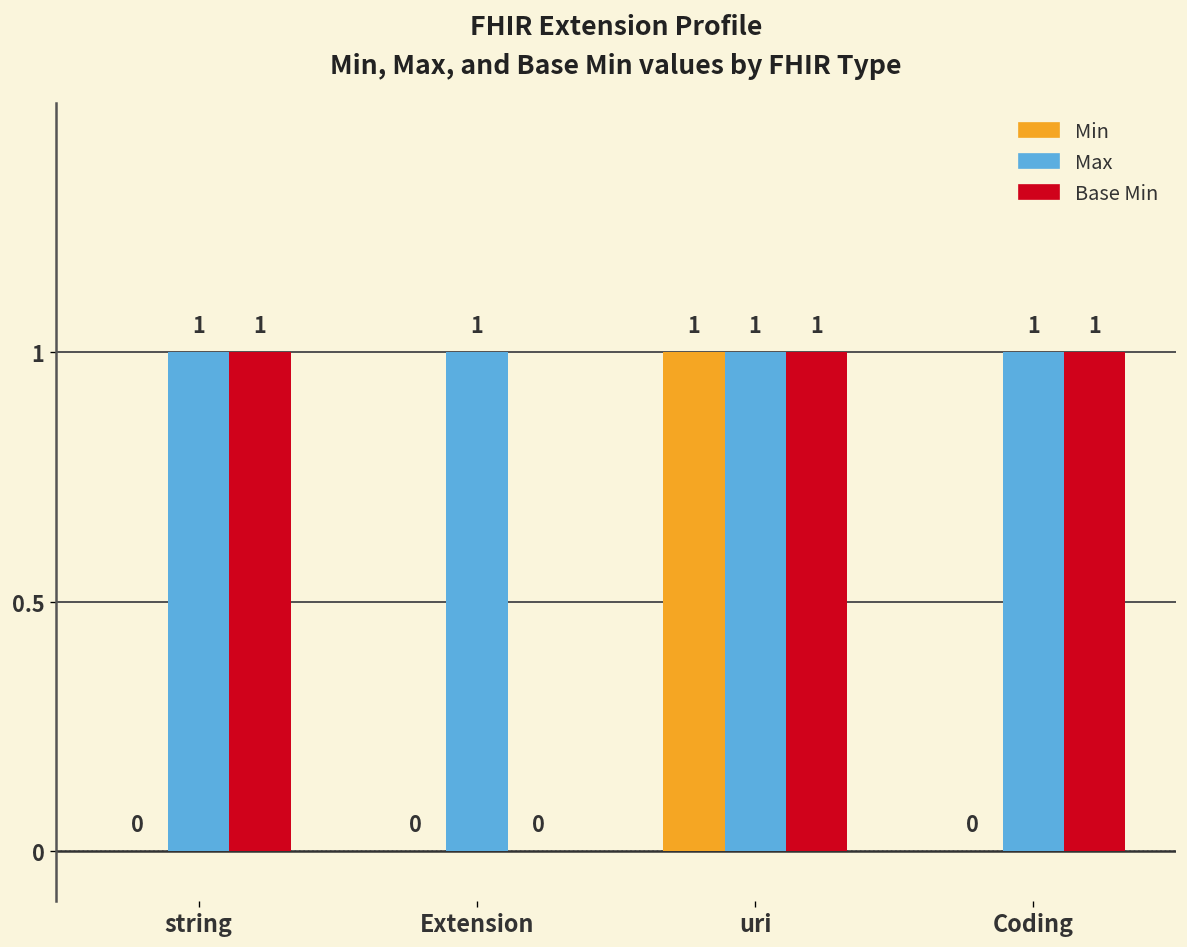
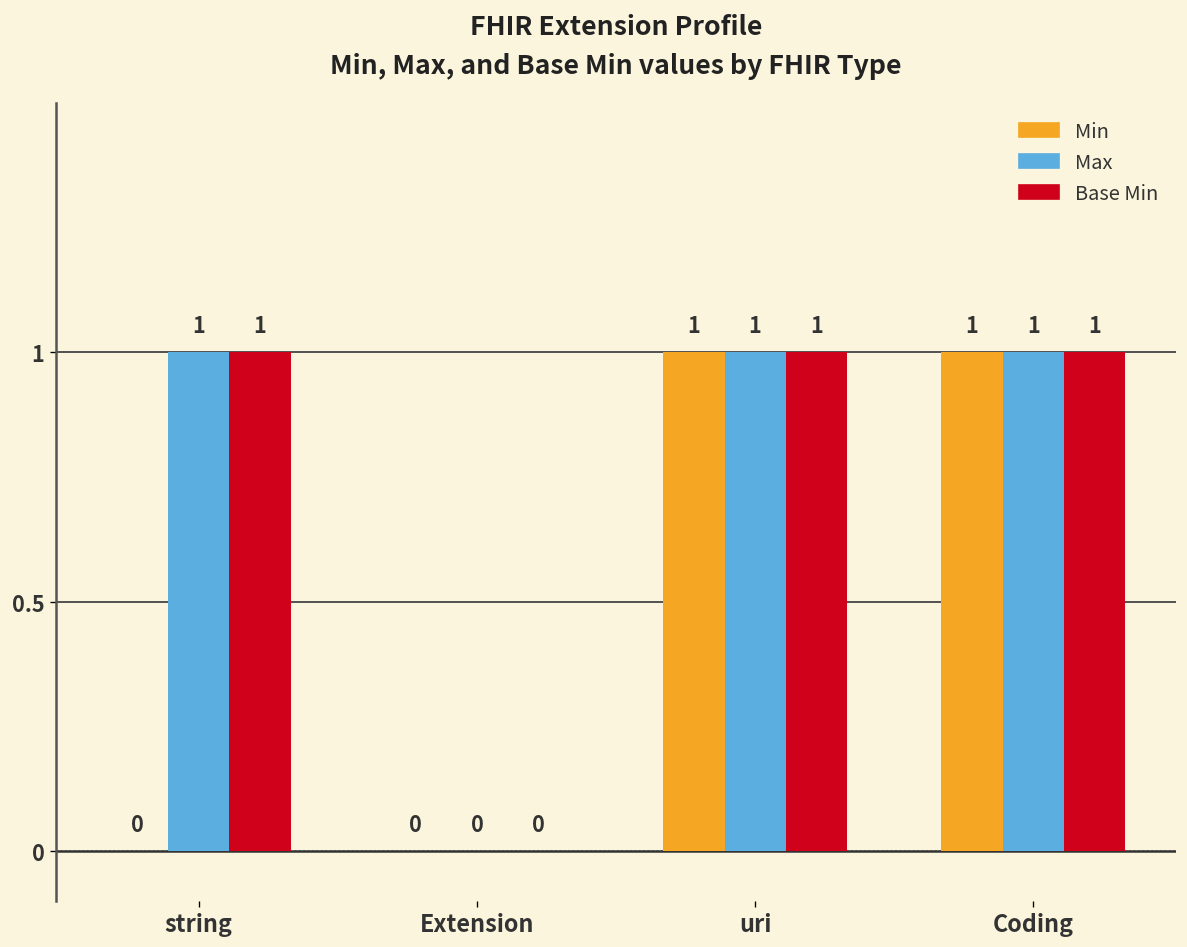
  {
    "Min": {
      "string": 0,
      "Extension": 0,
      "uri": 1,
-     "Coding": 0
+     "Coding": 1
    },
    "Max": {
      "string": 1,
-     "Extension": 1,
+     "Extension": 0,
      "uri": 1,
      "Coding": 1
    },
    "Base Min": {
      "string": 1,
      "Extension": 0,
      "uri": 1,
      "Coding": 1
    }
  }
